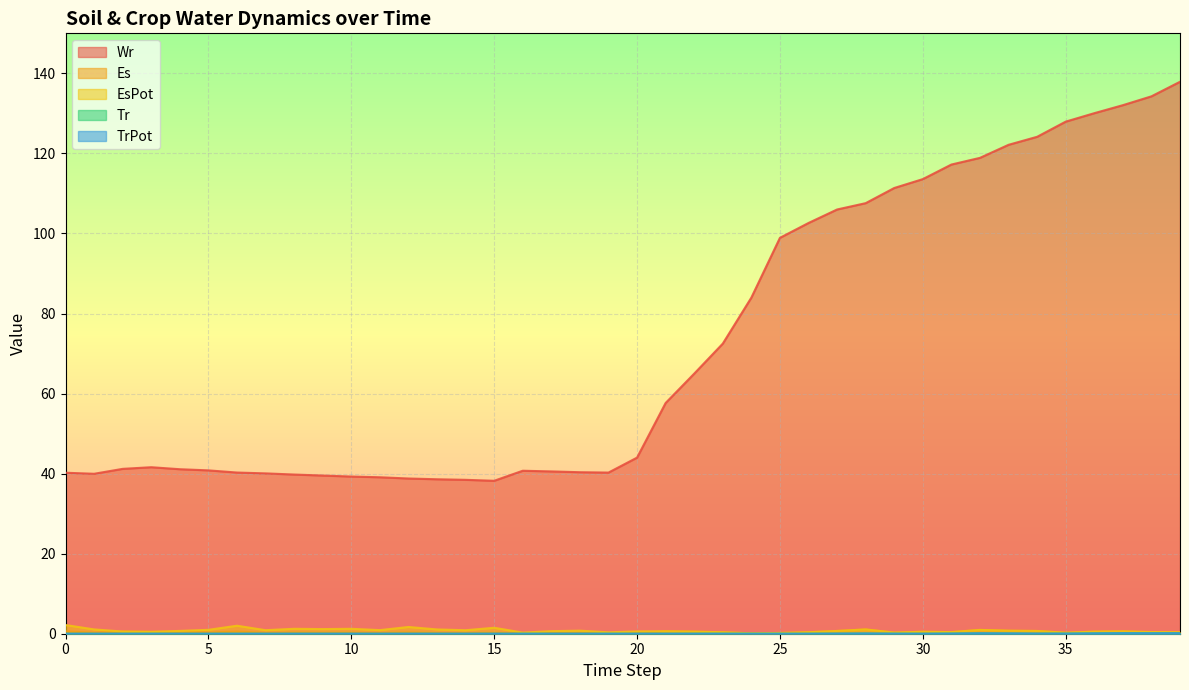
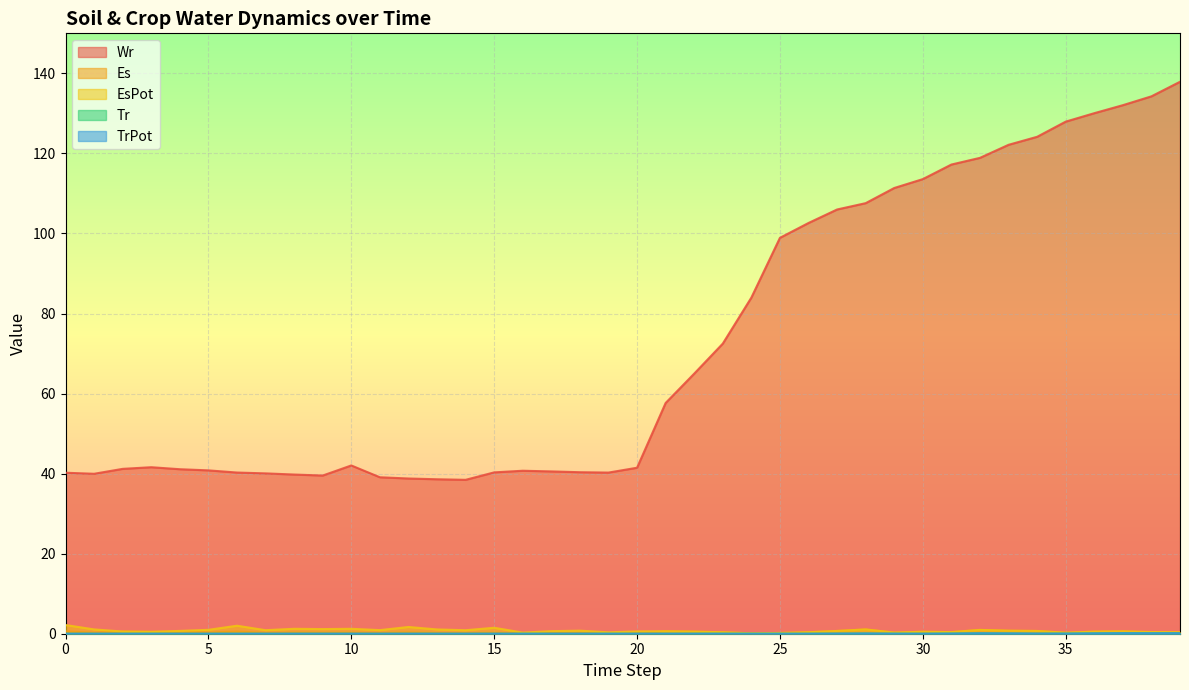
  {
    "Wr": {
      "0": 40,
      "5": 41,
-     "10": 39,
-     "15": 38,
-     "20": 44,
+     "10": 42,
+     "15": 40,
+     "20": 41,
      "25": 99,
      "30": 114,
      "35": 128
    }
  }
